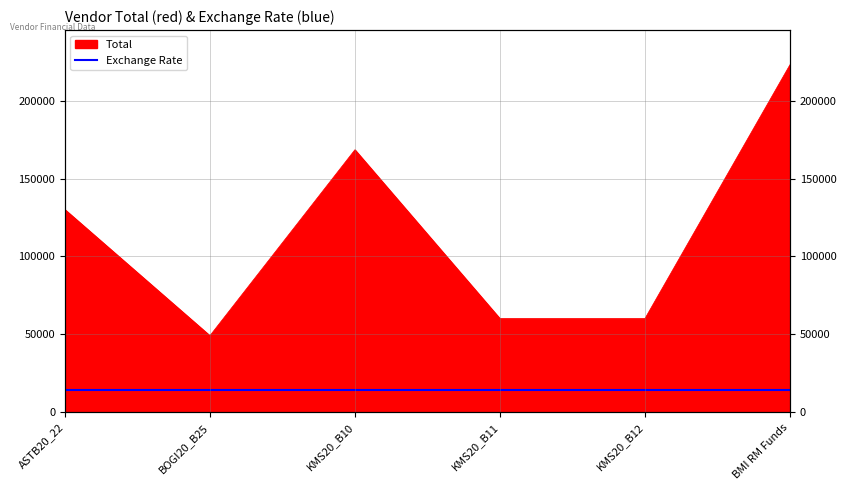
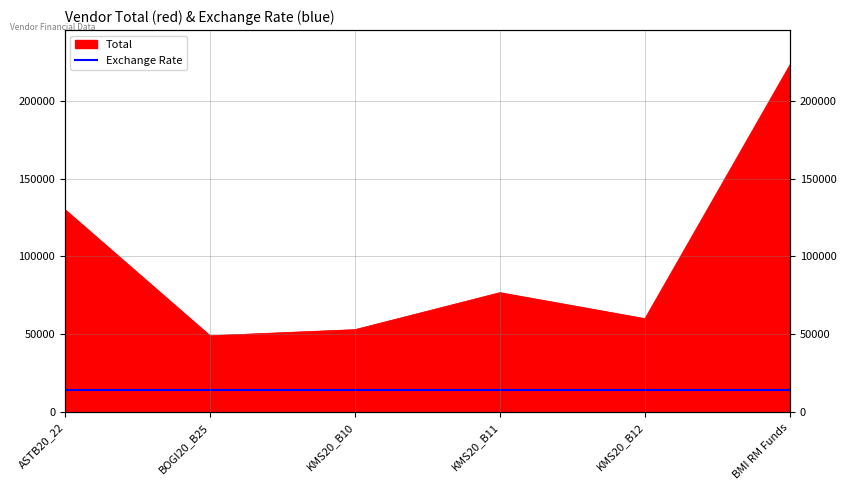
  {
    "Total": {
      "ASTB20_22": 130000,
      "BOGI20_B25": 49000,
-     "KMS20_B10": 169000,
-     "KMS20_B11": 60000,
+     "KMS20_B10": 53000,
+     "KMS20_B11": 77000,
      "KMS20_B12": 60000,
      "BMI RM Funds": 223000
    },
    "Exchange Rate": {
      "ASTB20_22": 14000,
      "BOGI20_B25": 14000,
      "KMS20_B10": 14000,
      "KMS20_B11": 14000,
      "KMS20_B12": 14000,
      "BMI RM Funds": 14000
    }
  }
